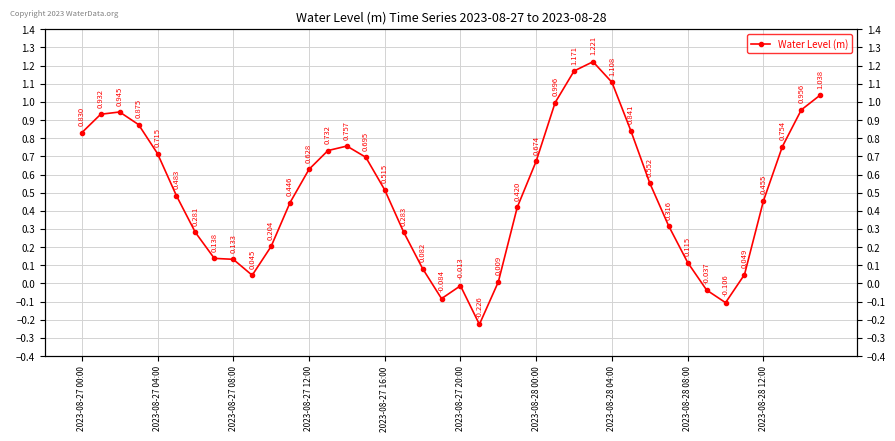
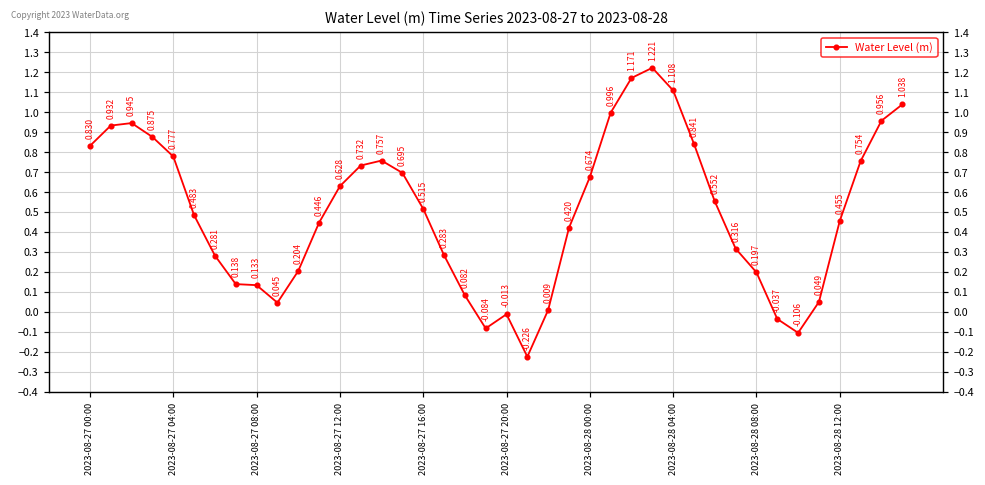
  {
    "2023-08-27 00:00": 0.830,
-   "2023-08-27 04:00": 0.715,
+   "2023-08-27 04:00": 0.777,
    "2023-08-27 08:00": 0.133,
    "2023-08-27 12:00": 0.628,
    "2023-08-27 16:00": 0.515,
    "2023-08-27 20:00": -0.013,
    "2023-08-28 00:00": 0.674,
    "2023-08-28 04:00": 1.108,
-   "2023-08-28 08:00": 0.115,
+   "2023-08-28 08:00": 0.197,
    "2023-08-28 12:00": 0.455
  }
